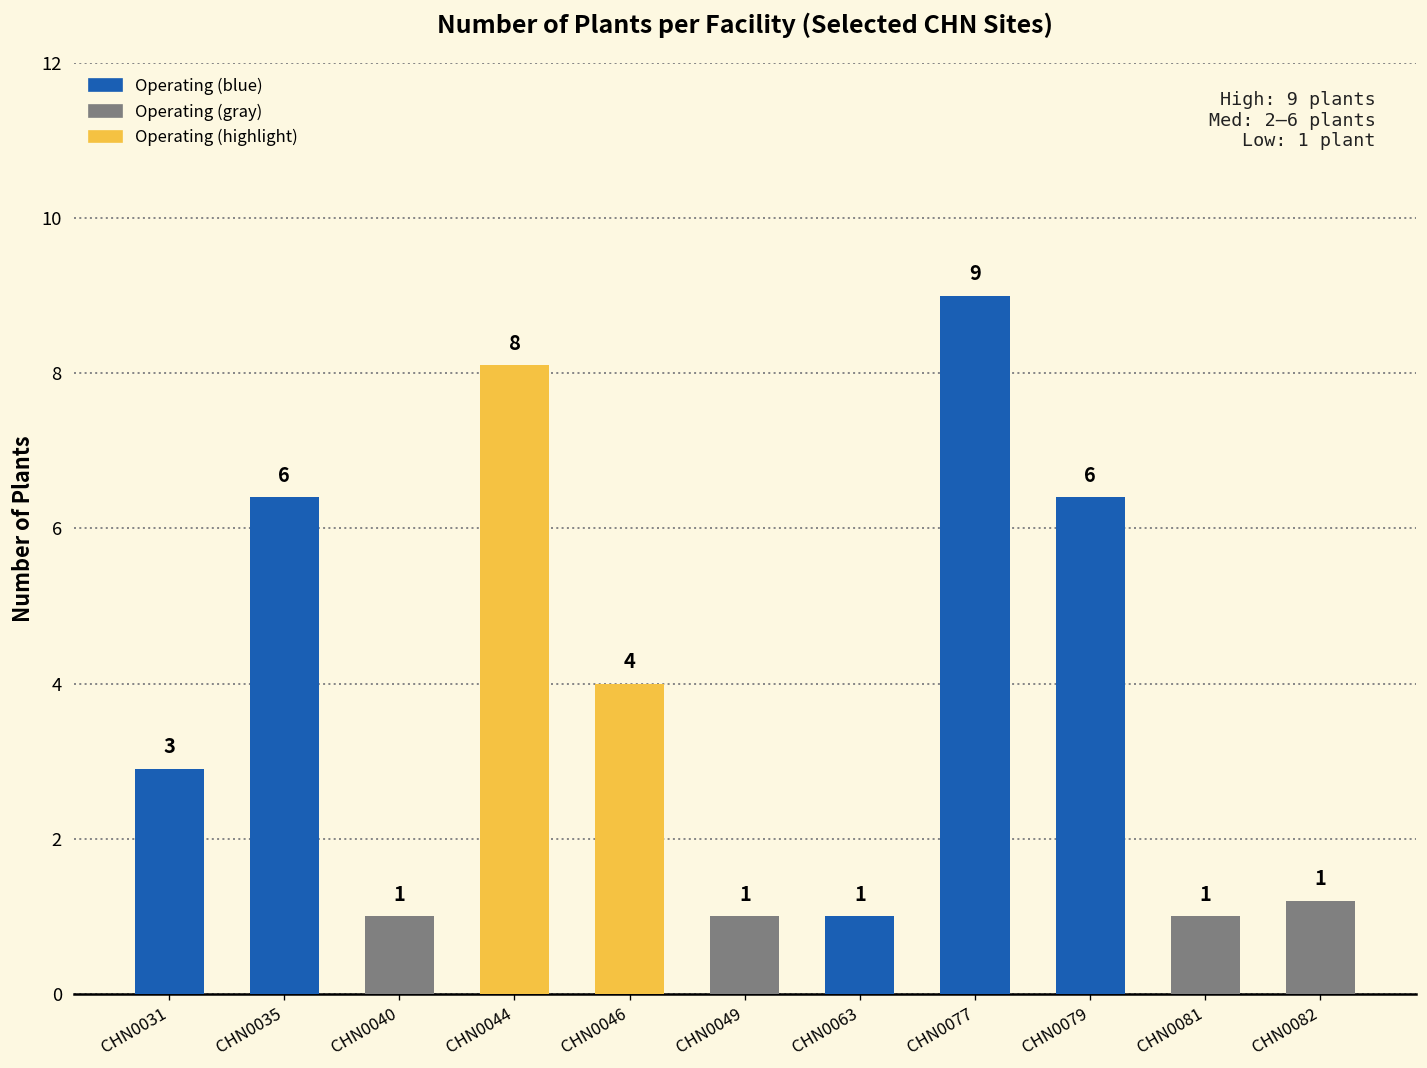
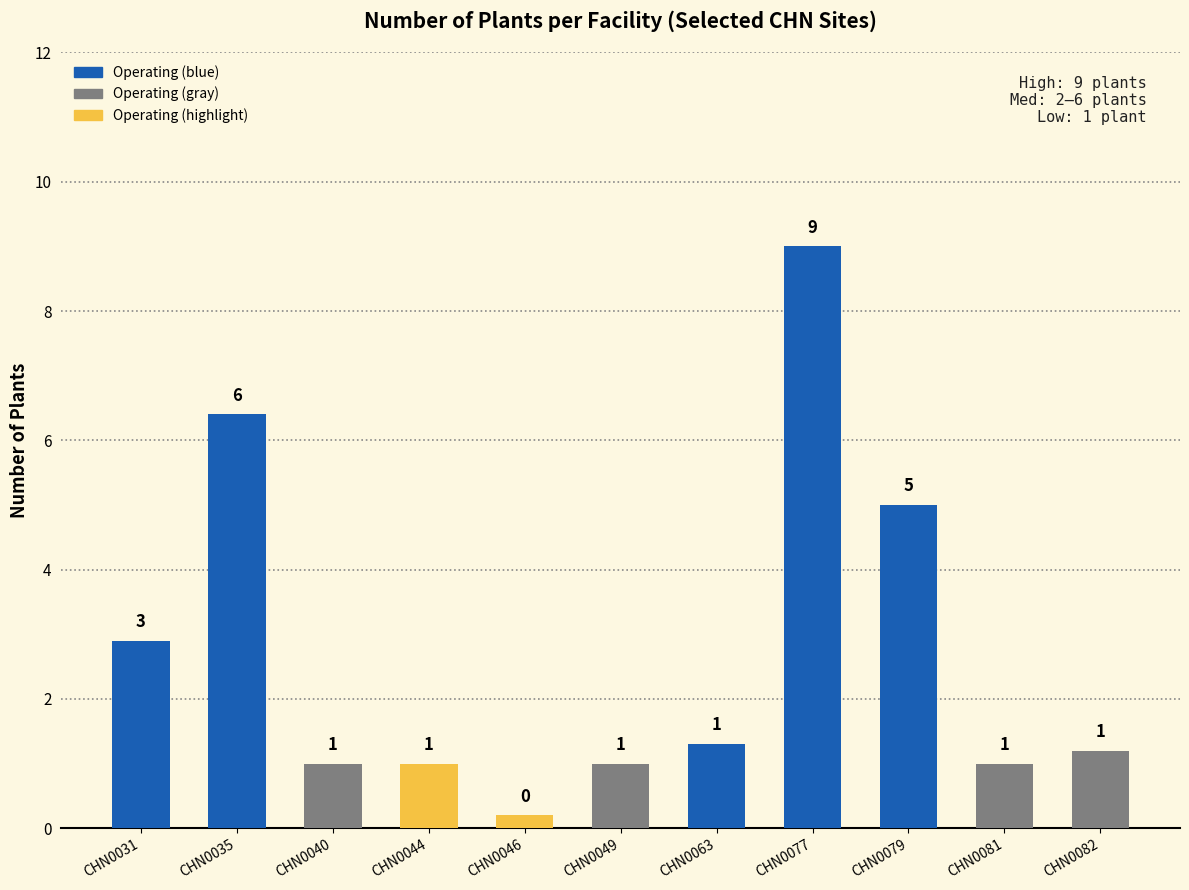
  {
    "CHN0031": 3,
    "CHN0035": 6,
    "CHN0040": 1,
-   "CHN0044": 8,
-   "CHN0046": 4,
+   "CHN0044": 1,
+   "CHN0046": 0,
    "CHN0049": 1,
-   "CHN0063": 1.0,
+   "CHN0063": 1.3,
    "CHN0077": 9,
-   "CHN0079": 6,
+   "CHN0079": 5,
    "CHN0081": 1,
    "CHN0082": 1
  }
